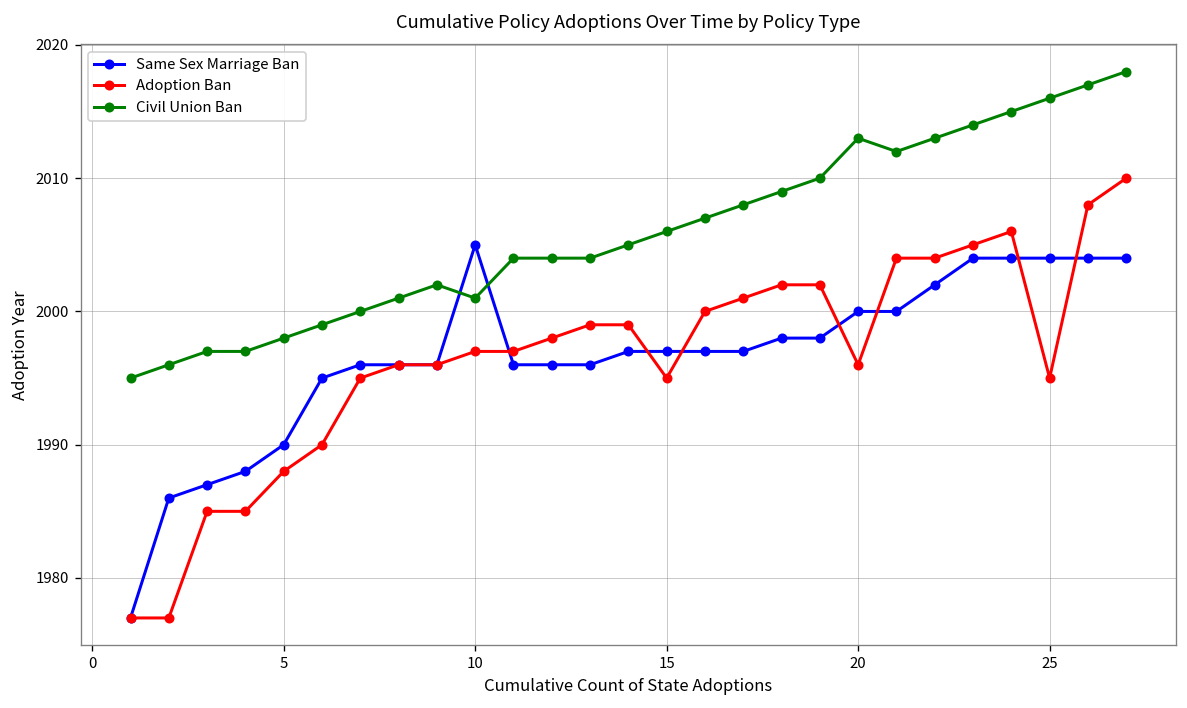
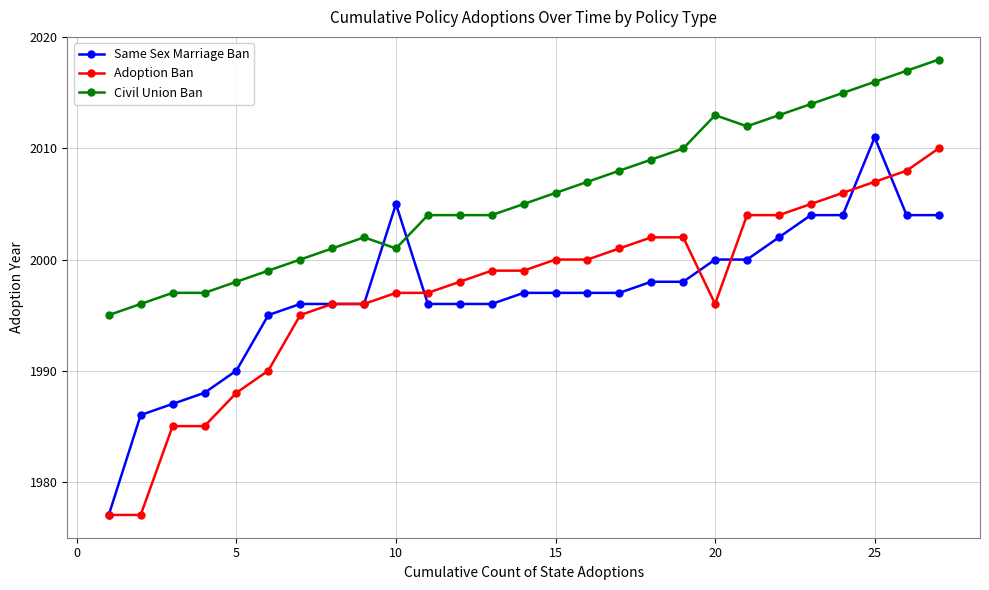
  {
    "Same Sex Marriage Ban": {
      "5": 1990,
      "10": 2005,
      "15": 1997,
      "20": 2000,
-     "25": 2004
+     "25": 2011
    },
    "Adoption Ban": {
      "5": 1988,
      "10": 1997,
-     "15": 1995,
+     "15": 2000,
      "20": 1996,
-     "25": 1995
+     "25": 2007
    },
    "Civil Union Ban": {
      "5": 1998,
      "10": 2001,
      "15": 2006,
      "20": 2013,
      "25": 2016
    }
  }
